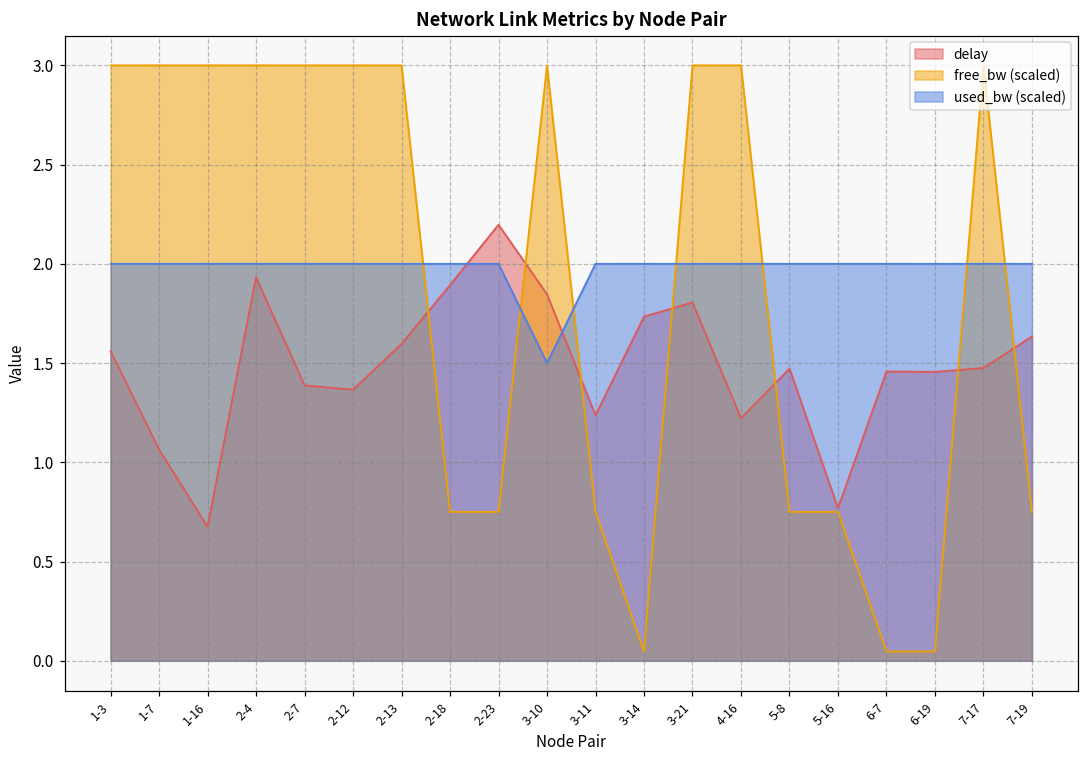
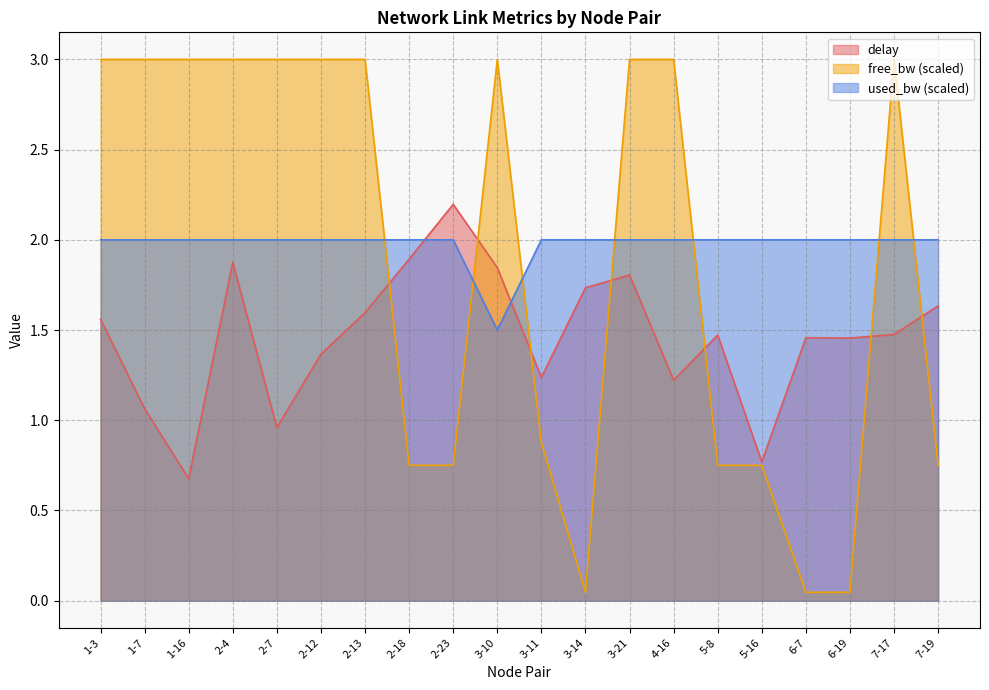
  {
    "delay": {
      "1-3": 1.56,
      "1-7": 1.06,
      "1-16": 0.68,
-     "2-4": 1.93,
-     "2-7": 1.39,
+     "2-4": 1.88,
+     "2-7": 0.96,
      "2-12": 1.37,
      "2-13": 1.60,
      "2-18": 1.89,
      "2-23": 2.20,
      "3-10": 1.85,
      "3-11": 1.24,
      "3-14": 1.73,
      "3-21": 1.81,
      "4-16": 1.22,
      "5-8": 1.47,
      "5-16": 0.77,
      "6-7": 1.46,
      "6-19": 1.46,
      "7-17": 1.48,
      "7-19": 1.63
    },
    "free_bw (scaled)": {
      "1-3": 3.00,
      "1-7": 3.00,
      "1-16": 3.00,
      "2-4": 3.00,
      "2-7": 3.00,
      "2-12": 3.00,
      "2-13": 3.00,
      "2-18": 0.75,
      "2-23": 0.75,
      "3-10": 3.00,
-     "3-11": 0.75,
+     "3-11": 0.88,
      "3-14": 0.05,
      "3-21": 3.00,
      "4-16": 3.00,
      "5-8": 0.75,
      "5-16": 0.75,
      "6-7": 0.05,
      "6-19": 0.05,
      "7-19": 0.75
    },
    "used_bw (scaled)": {
      "1-3": 2.00,
      "1-7": 2.00,
      "1-16": 2.00,
      "2-4": 2.00,
      "2-7": 2.00,
      "2-12": 2.00,
      "2-13": 2.00,
      "2-18": 2.00,
      "2-23": 2.00,
      "3-10": 1.50,
      "3-11": 2.00,
      "3-14": 2.00,
      "3-21": 2.00,
      "4-16": 2.00,
      "5-8": 2.00,
      "5-16": 2.00,
      "6-7": 2.00,
      "6-19": 2.00,
      "7-17": 2.00,
      "7-19": 2.00
    }
  }
